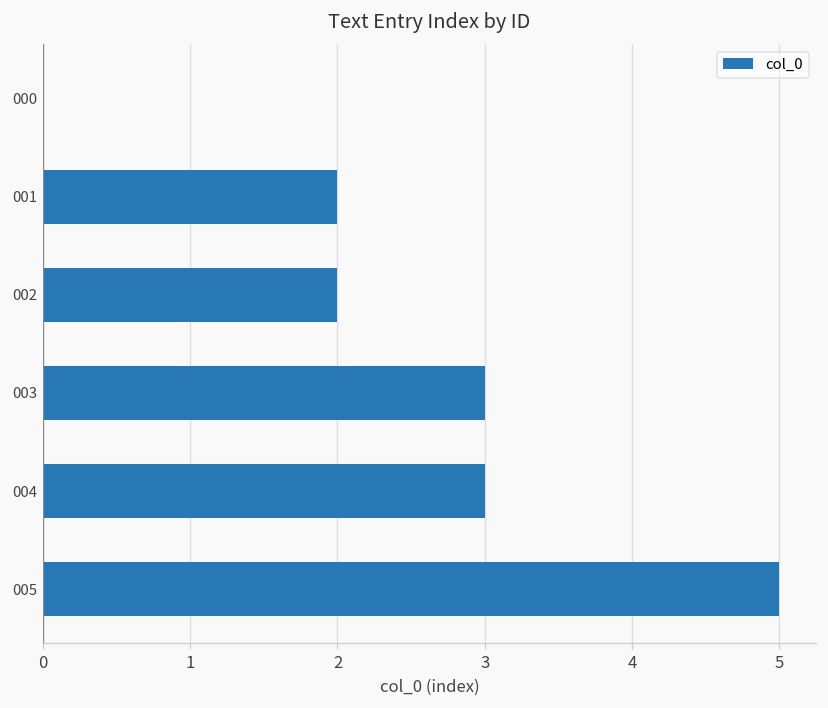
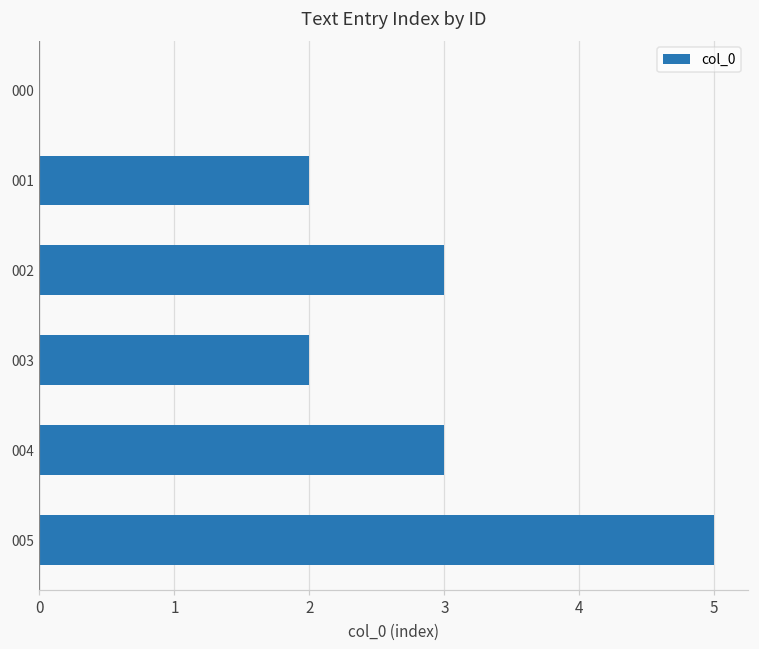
  {
    "000": 0,
    "001": 2,
-   "002": 2,
-   "003": 3,
+   "002": 3,
+   "003": 2,
    "004": 3,
    "005": 5
  }
